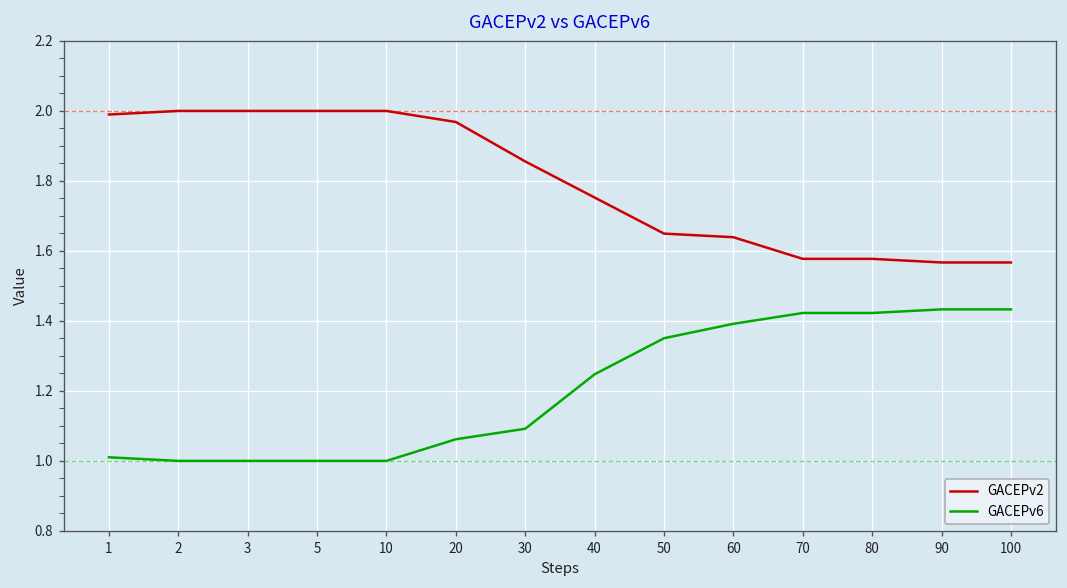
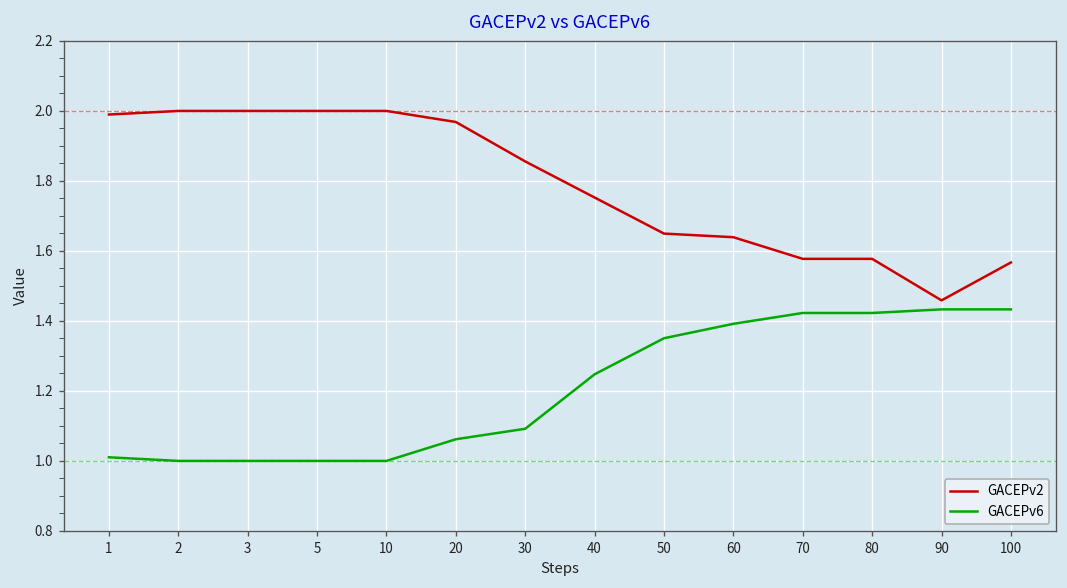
  {
    "GACEPv2": {
      "1": 1.99,
      "2": 2.00,
      "3": 2.00,
      "5": 2.00,
      "10": 2.00,
      "20": 1.97,
      "30": 1.86,
      "40": 1.75,
      "50": 1.65,
      "60": 1.64,
      "70": 1.58,
      "80": 1.58,
-     "90": 1.57,
+     "90": 1.46,
      "100": 1.57
    },
    "GACEPv6": {
      "1": 1.01,
      "2": 1.00,
      "3": 1.00,
      "5": 1.00,
      "10": 1.00,
      "20": 1.06,
      "30": 1.09,
      "40": 1.25,
      "50": 1.35,
      "60": 1.39,
      "70": 1.42,
      "80": 1.42,
      "90": 1.43,
      "100": 1.43
    }
  }
